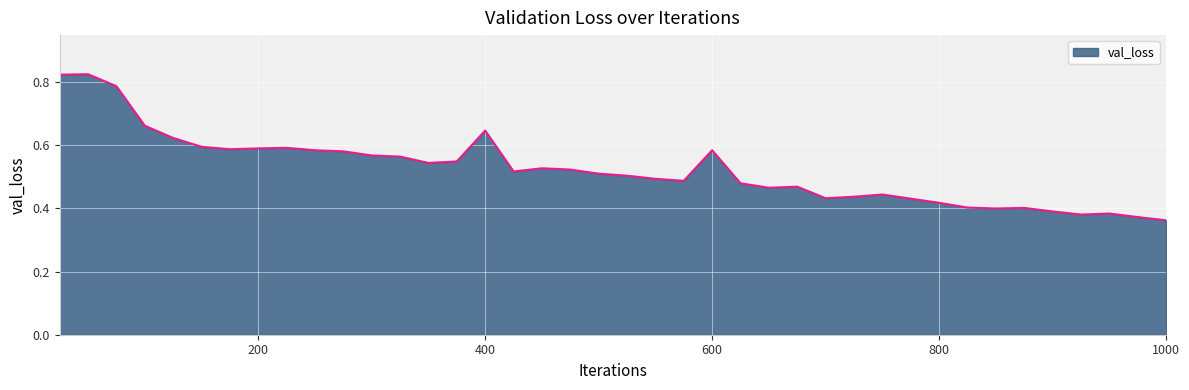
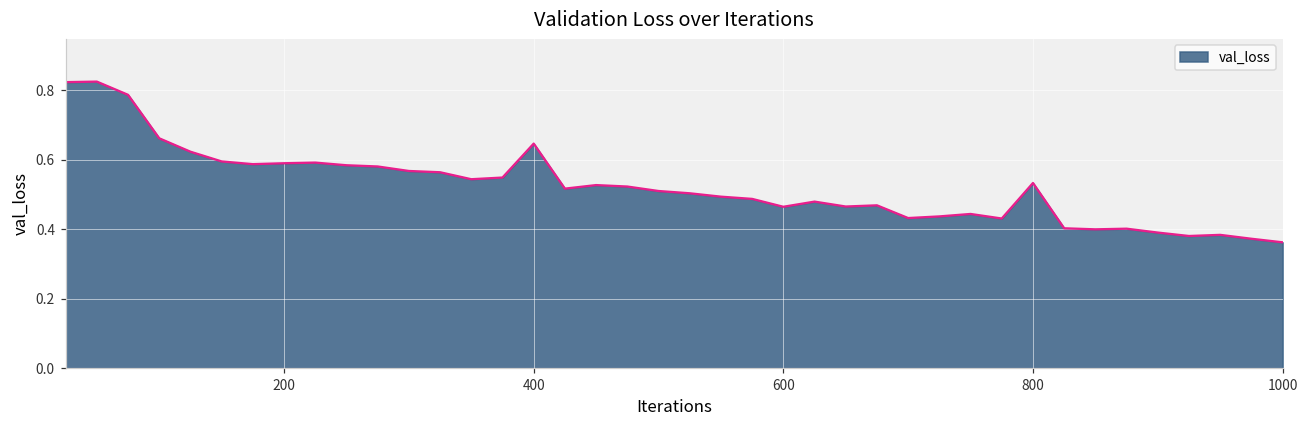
  {
    "200": 0.59,
    "400": 0.65,
-   "600": 0.58,
-   "800": 0.42,
+   "600": 0.46,
+   "800": 0.53,
    "1000": 0.36
  }
